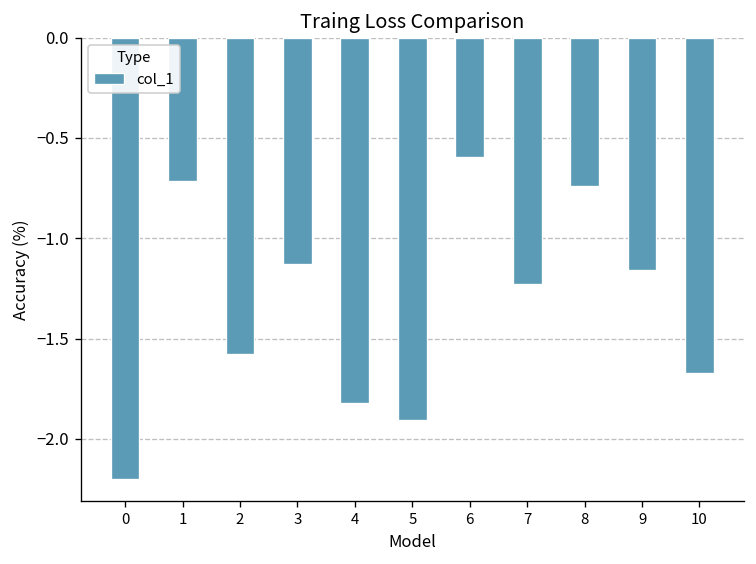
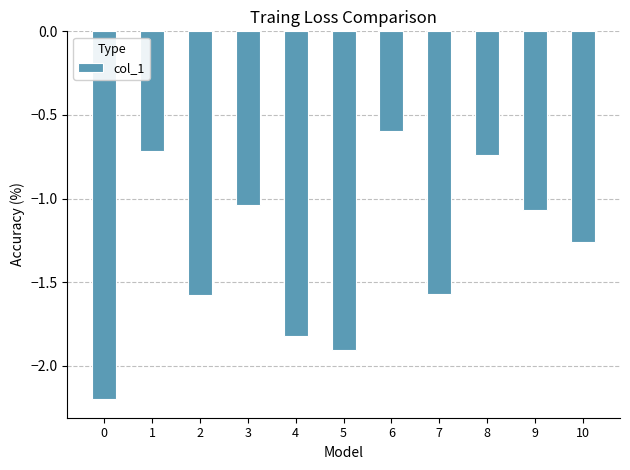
  {
    "0": -2.20,
    "1": -0.71,
    "2": -1.58,
-   "3": -1.13,
+   "3": -1.04,
    "4": -1.82,
    "5": -1.91,
    "6": -0.59,
-   "7": -1.23,
+   "7": -1.57,
    "8": -0.74,
-   "9": -1.16,
-   "10": -1.67
+   "9": -1.07,
+   "10": -1.26
  }
